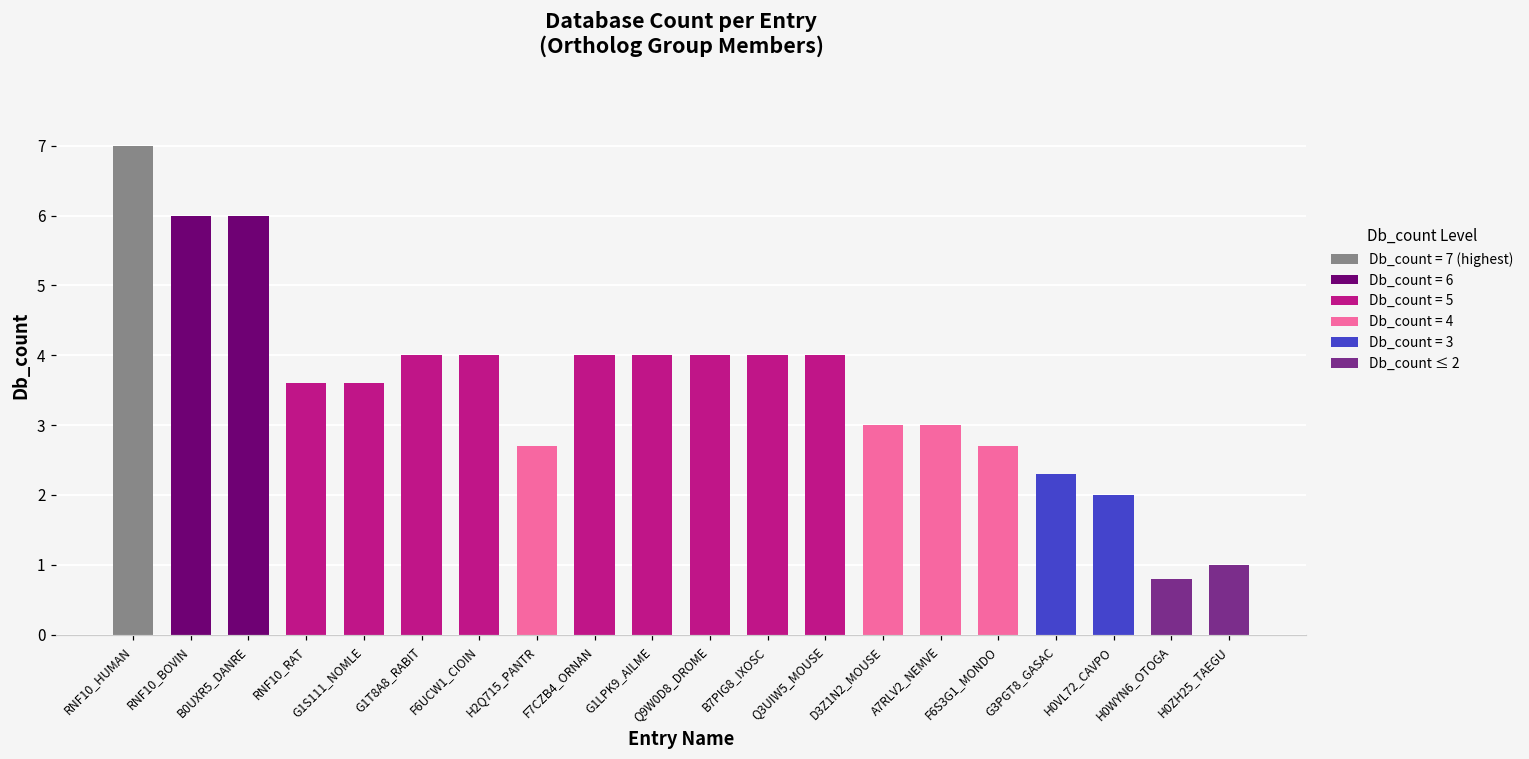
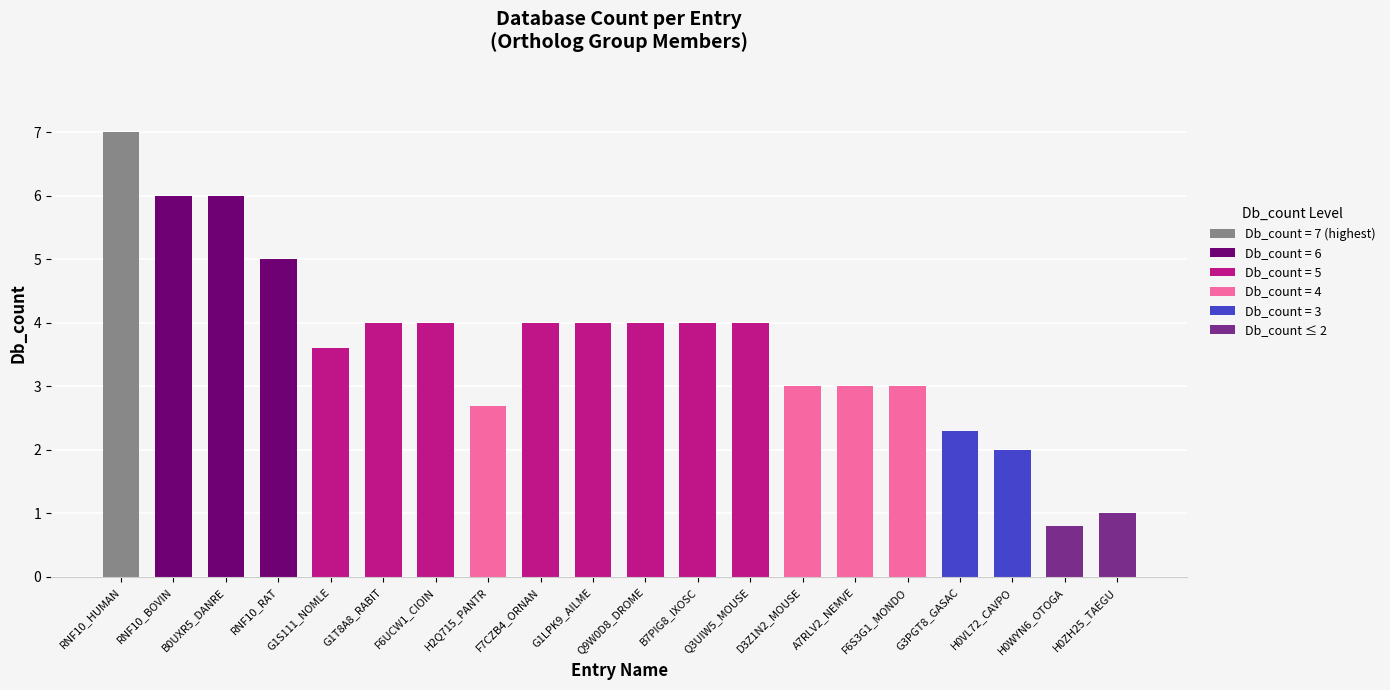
  {
    "RNF10_HUMAN": 7.0,
    "RNF10_BOVIN": 6.0,
    "B0UXR5_DANRE": 6.0,
-   "RNF10_RAT": 3.6,
+   "RNF10_RAT": 5.0,
    "G1S111_NOMLE": 3.6,
    "G1T8A8_RABIT": 4.0,
    "F6UCW1_CIOIN": 4.0,
    "H2Q715_PANTR": 2.7,
    "F7CZB4_ORNAN": 4.0,
    "G1LPK9_AILME": 4.0,
    "Q9W0D8_DROME": 4.0,
    "B7PIG8_IXOSC": 4.0,
    "Q3UIW5_MOUSE": 4.0,
    "D3Z1N2_MOUSE": 3.0,
    "A7RLV2_NEMVE": 3.0,
-   "F6S3G1_MONDO": 2.7,
+   "F6S3G1_MONDO": 3.0,
    "G3PGT8_GASAC": 2.3,
    "H0VL72_CAVPO": 2.0,
    "H0WYN6_OTOGA": 0.8,
    "H0ZH25_TAEGU": 1.0
  }
